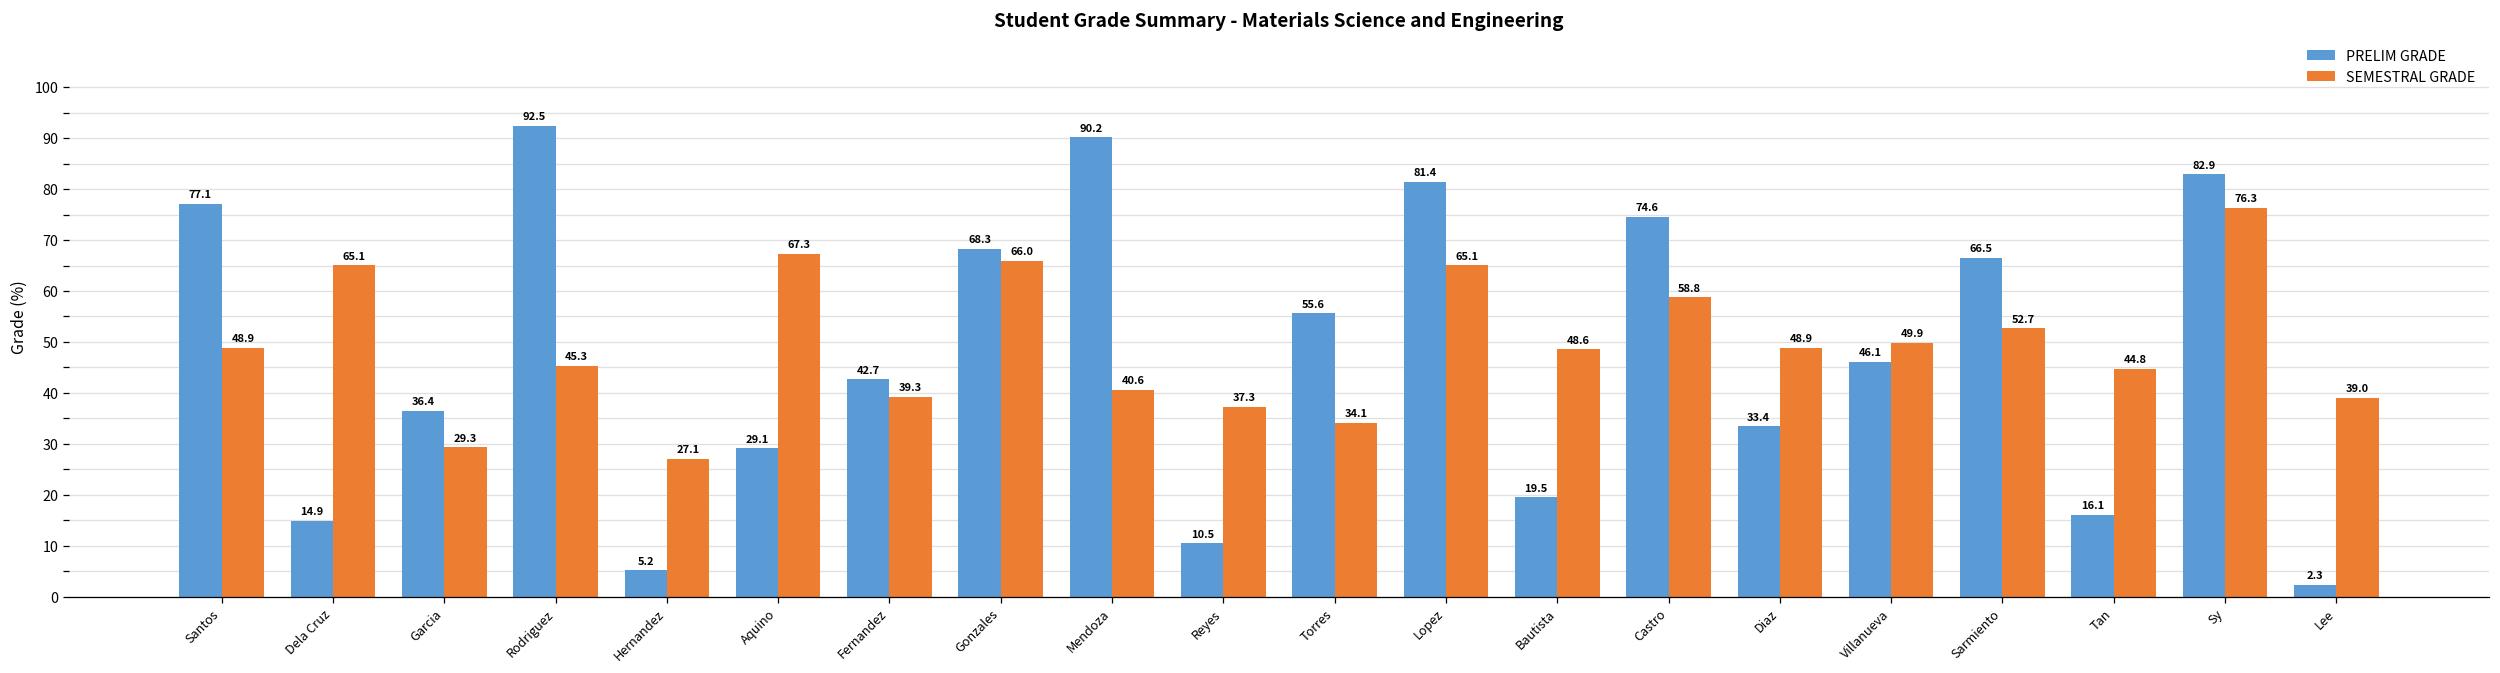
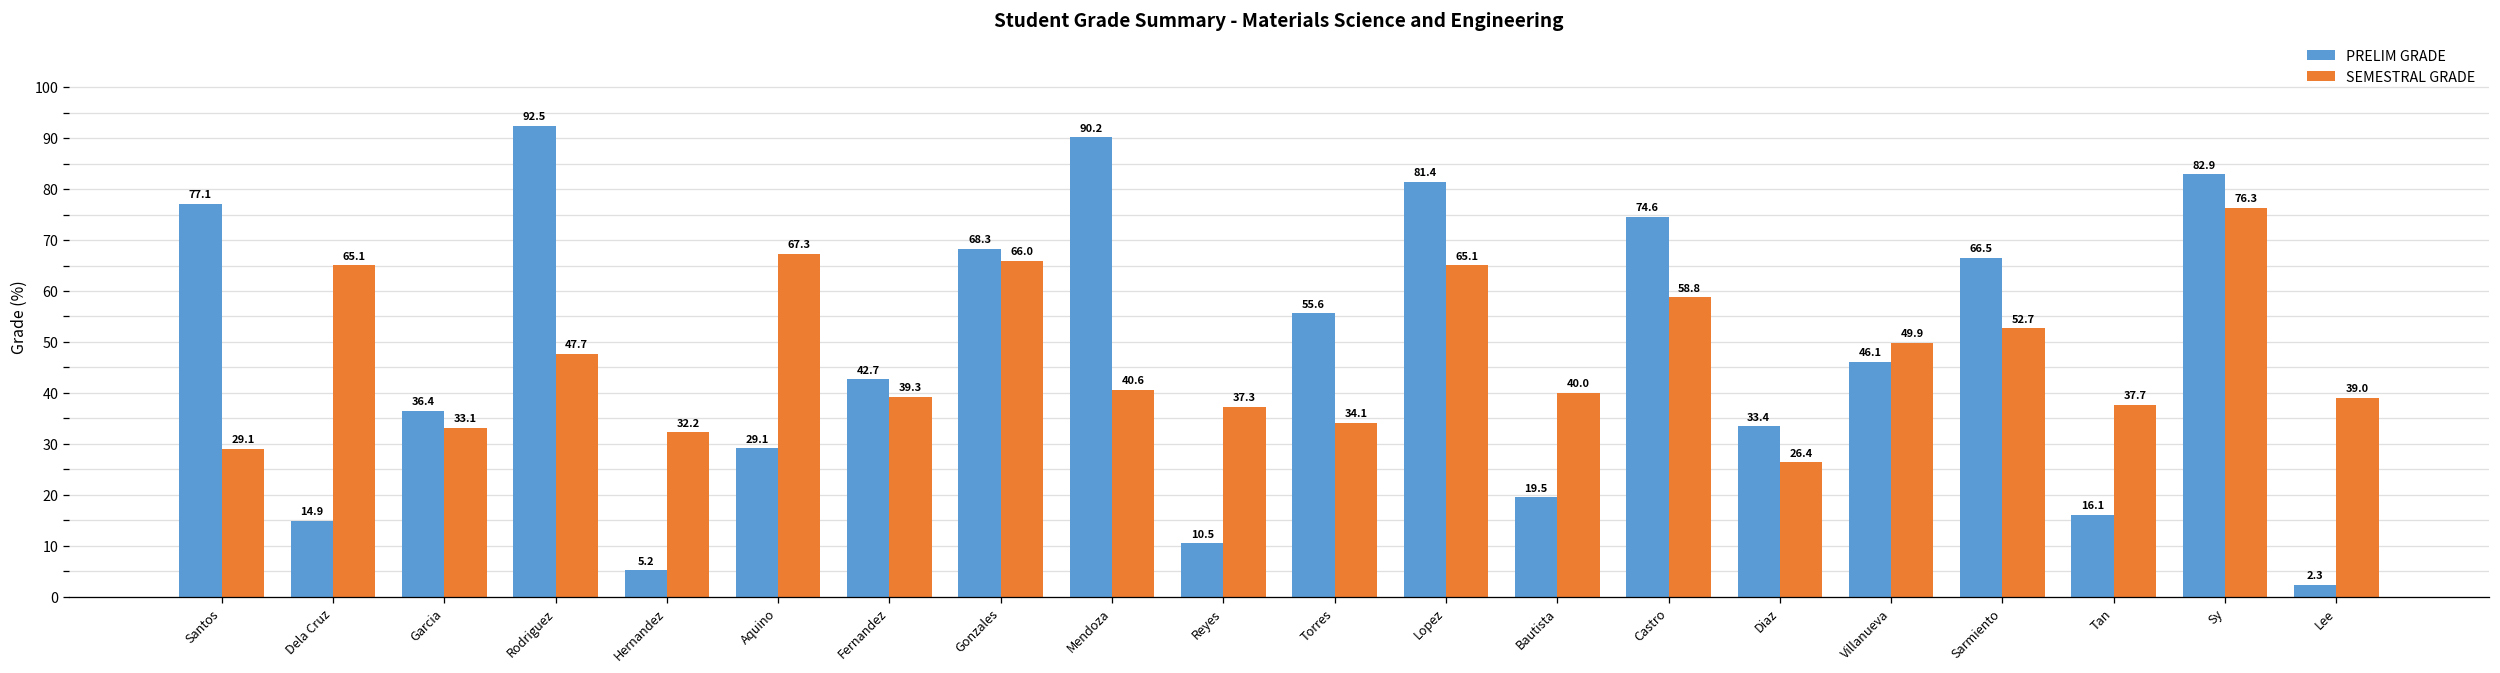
  {
    "PRELIM GRADE": {
      "Santos": 77.1,
      "Dela Cruz": 14.9,
      "Garcia": 36.4,
      "Rodriguez": 92.5,
      "Hernandez": 5.2,
      "Aquino": 29.1,
      "Fernandez": 42.7,
      "Gonzales": 68.3,
      "Mendoza": 90.2,
      "Reyes": 10.5,
      "Torres": 55.6,
      "Lopez": 81.4,
      "Bautista": 19.5,
      "Castro": 74.6,
      "Diaz": 33.4,
      "Villanueva": 46.1,
      "Sarmiento": 66.5,
      "Tan": 16.1,
      "Sy": 82.9,
      "Lee": 2.3
    },
    "SEMESTRAL GRADE": {
-     "Santos": 48.9,
+     "Santos": 29.1,
      "Dela Cruz": 65.1,
-     "Garcia": 29.3,
-     "Rodriguez": 45.3,
-     "Hernandez": 27.1,
+     "Garcia": 33.1,
+     "Rodriguez": 47.7,
+     "Hernandez": 32.2,
      "Aquino": 67.3,
      "Fernandez": 39.3,
      "Gonzales": 66.0,
      "Mendoza": 40.6,
      "Reyes": 37.3,
      "Torres": 34.1,
      "Lopez": 65.1,
-     "Bautista": 48.6,
+     "Bautista": 40.0,
      "Castro": 58.8,
-     "Diaz": 48.9,
+     "Diaz": 26.4,
      "Villanueva": 49.9,
      "Sarmiento": 52.7,
-     "Tan": 44.8,
+     "Tan": 37.7,
      "Sy": 76.3,
      "Lee": 39.0
    }
  }
